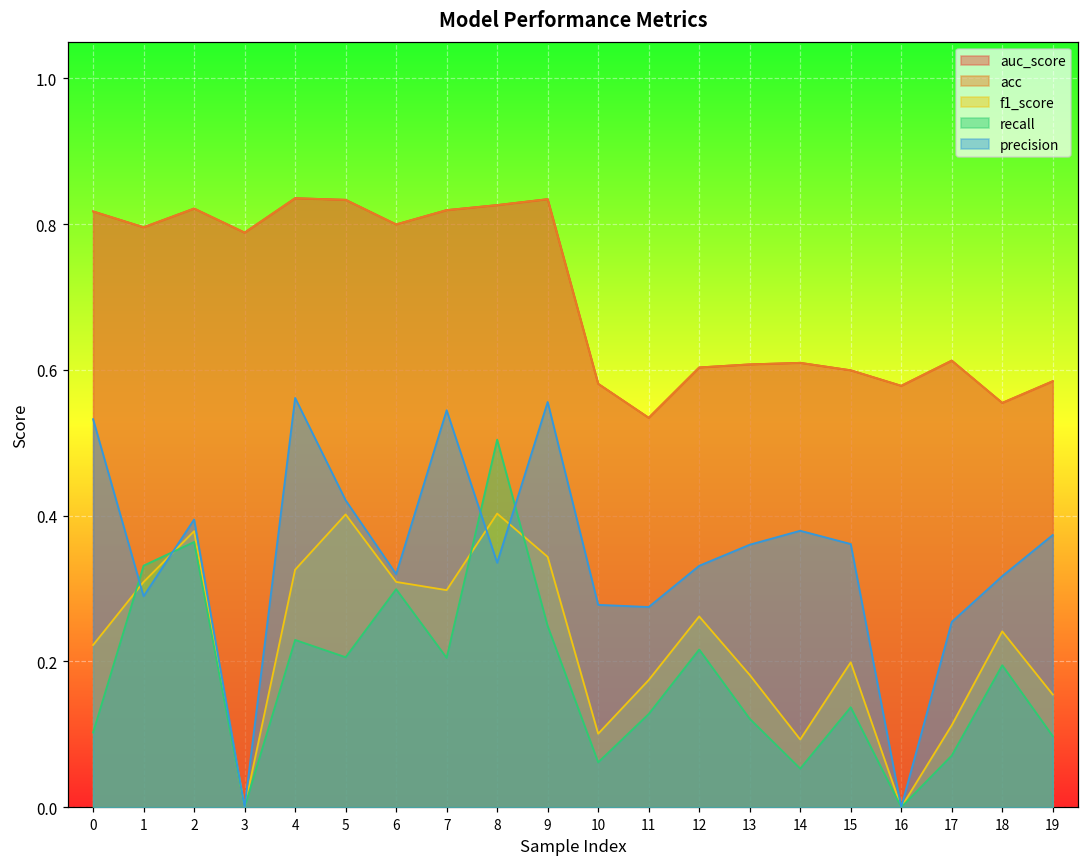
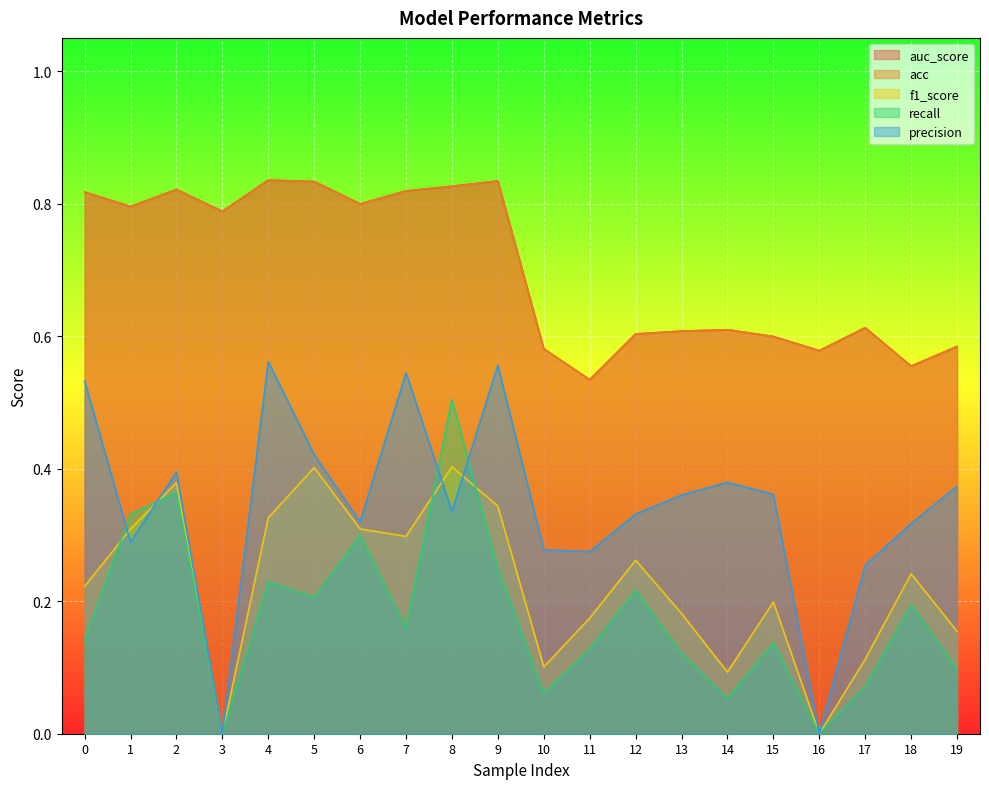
  {
    "recall": {
-     "0": 0.10,
+     "0": 0.14,
      "1": 0.33,
      "2": 0.36,
      "4": 0.23,
      "5": 0.21,
      "6": 0.30,
-     "7": 0.20,
+     "7": 0.16,
      "8": 0.50,
      "9": 0.25,
      "10": 0.06,
      "11": 0.13,
      "12": 0.22,
      "13": 0.12,
      "14": 0.05,
      "15": 0.14,
      "17": 0.07,
      "18": 0.19,
      "19": 0.10
    },
    "precision": {
      "0": 0.53,
      "1": 0.29,
      "2": 0.39,
      "4": 0.56,
      "5": 0.42,
      "6": 0.32,
      "7": 0.54,
      "8": 0.34,
      "9": 0.56,
      "10": 0.28,
      "11": 0.27,
      "12": 0.33,
      "13": 0.36,
      "14": 0.38,
      "15": 0.36,
      "17": 0.25,
      "18": 0.32,
      "19": 0.37
    }
  }
